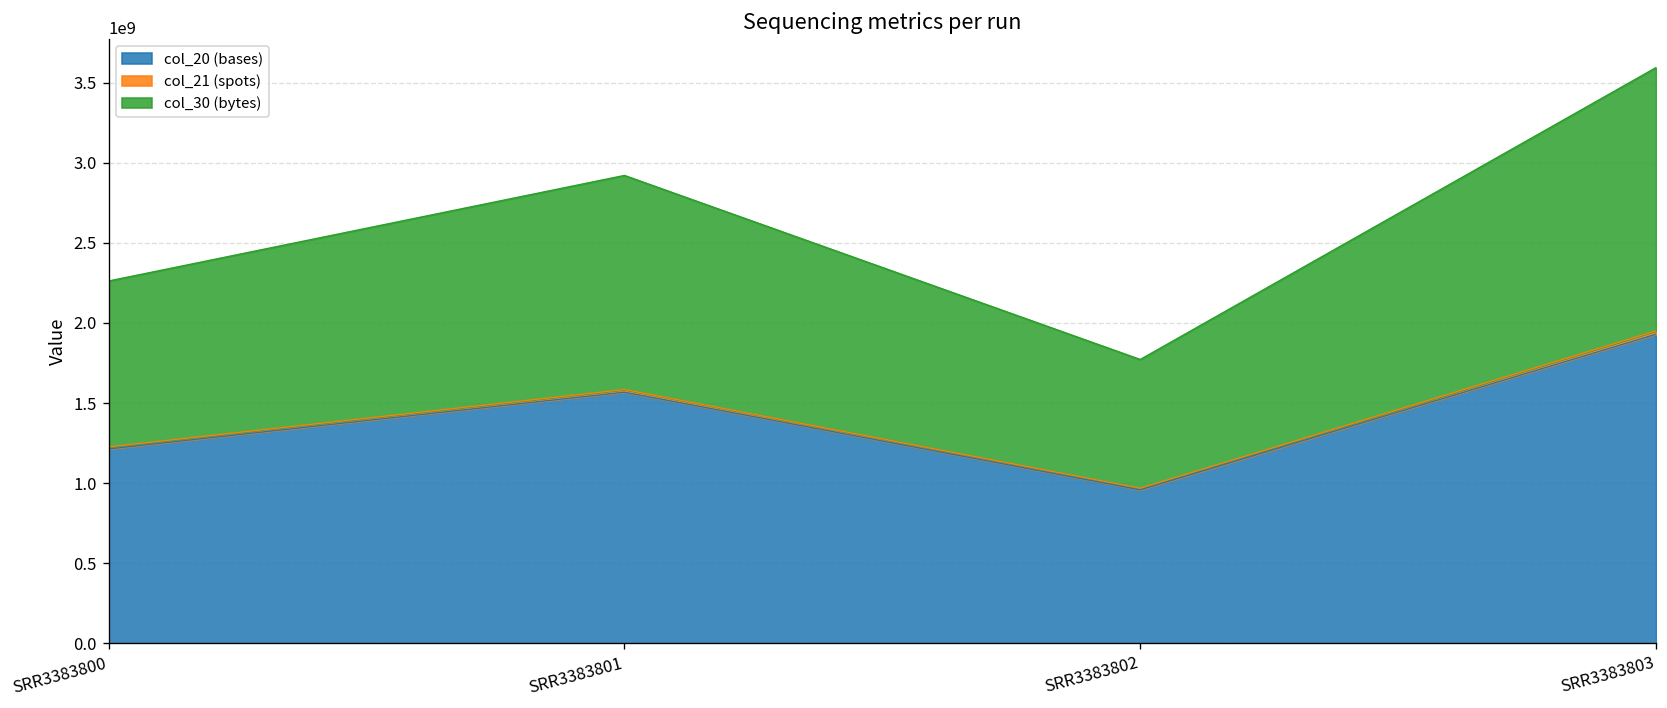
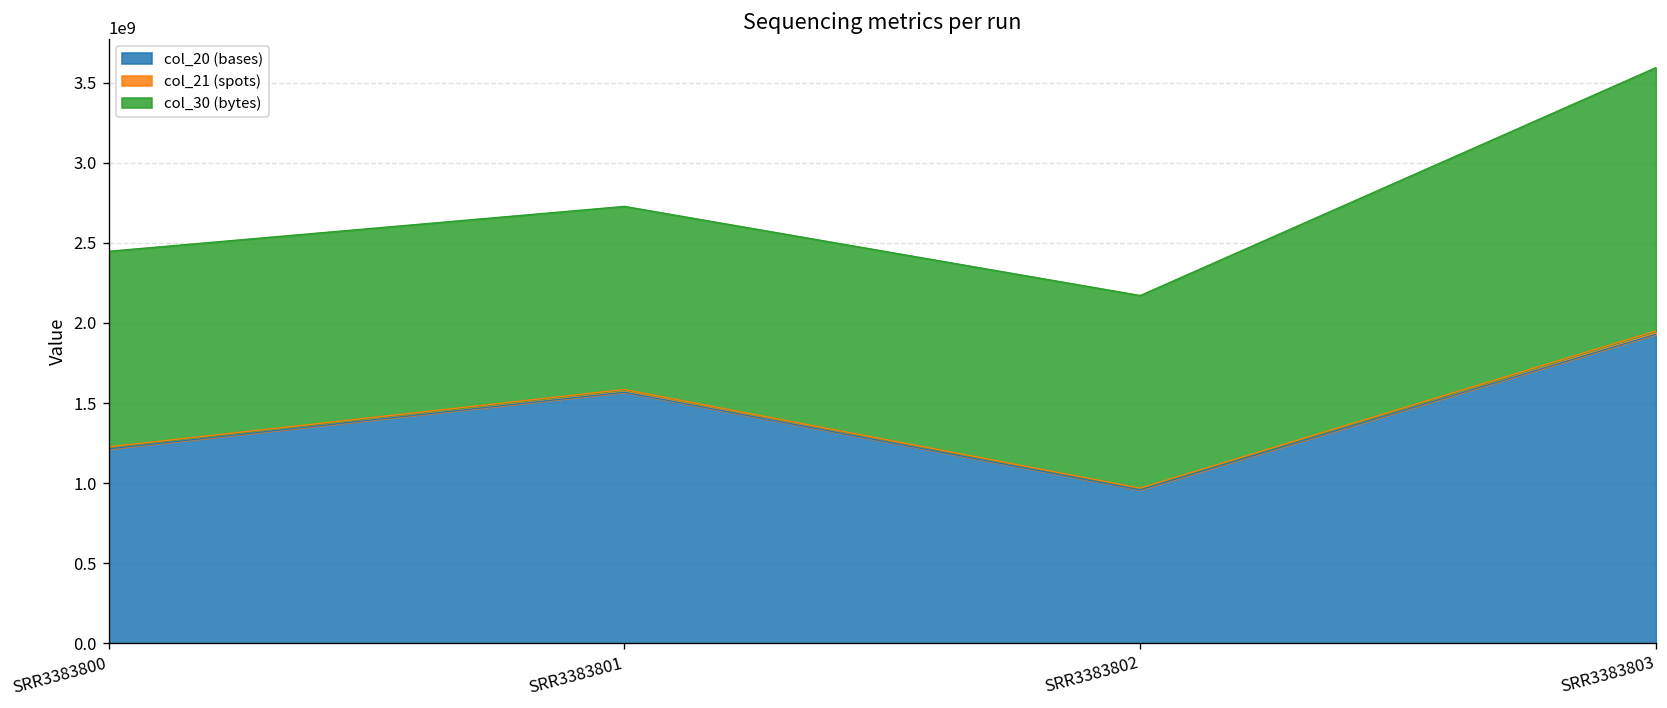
  {
    "col_20 (bases)": {
      "SRR3383803": 1930000000
    },
    "col_21 (spots)": {
      "SRR3383803": 20000000
    },
    "col_30 (bytes)": {
-     "SRR3383800": 1040000000,
-     "SRR3383801": 1340000000,
-     "SRR3383802": 800000000,
+     "SRR3383800": 1220000000,
+     "SRR3383801": 1140000000,
+     "SRR3383802": 1200000000,
      "SRR3383803": 1640000000
    }
  }
